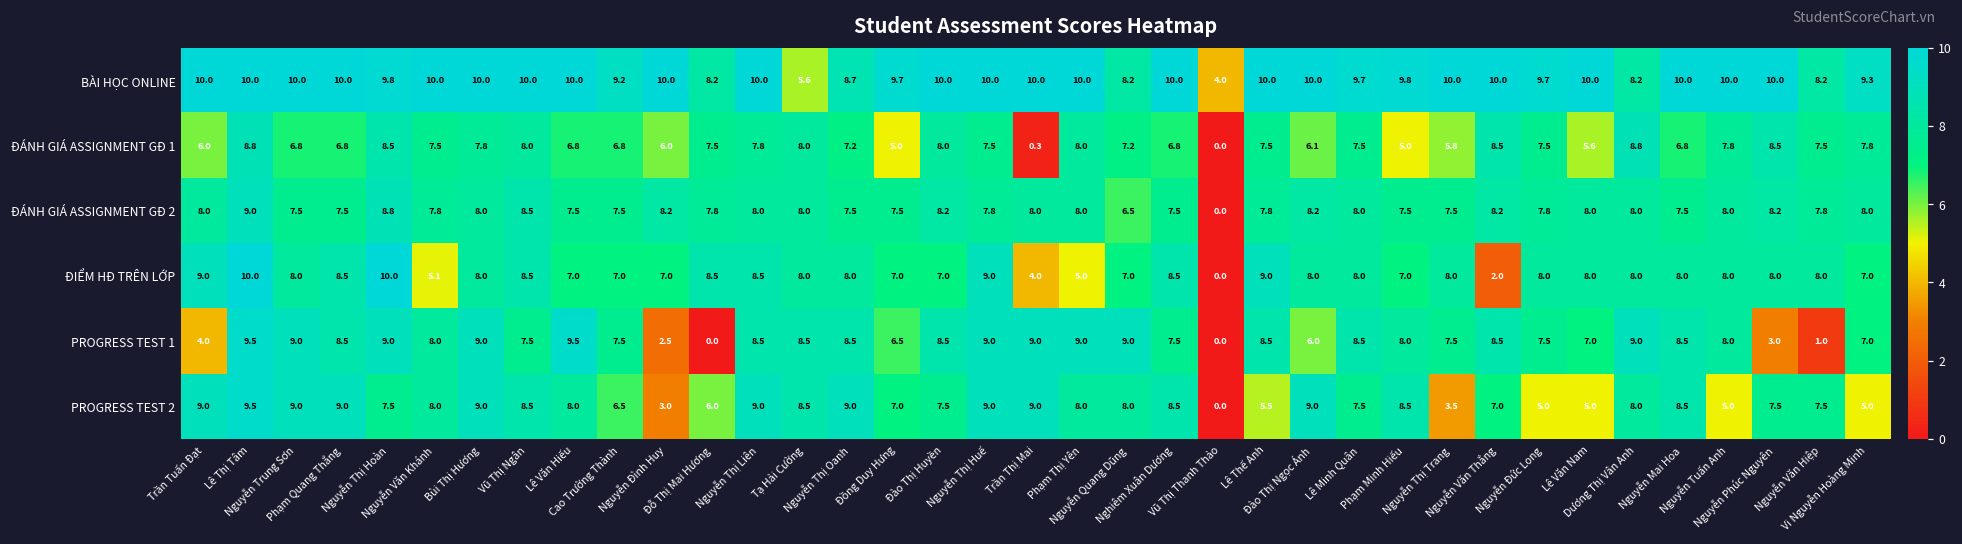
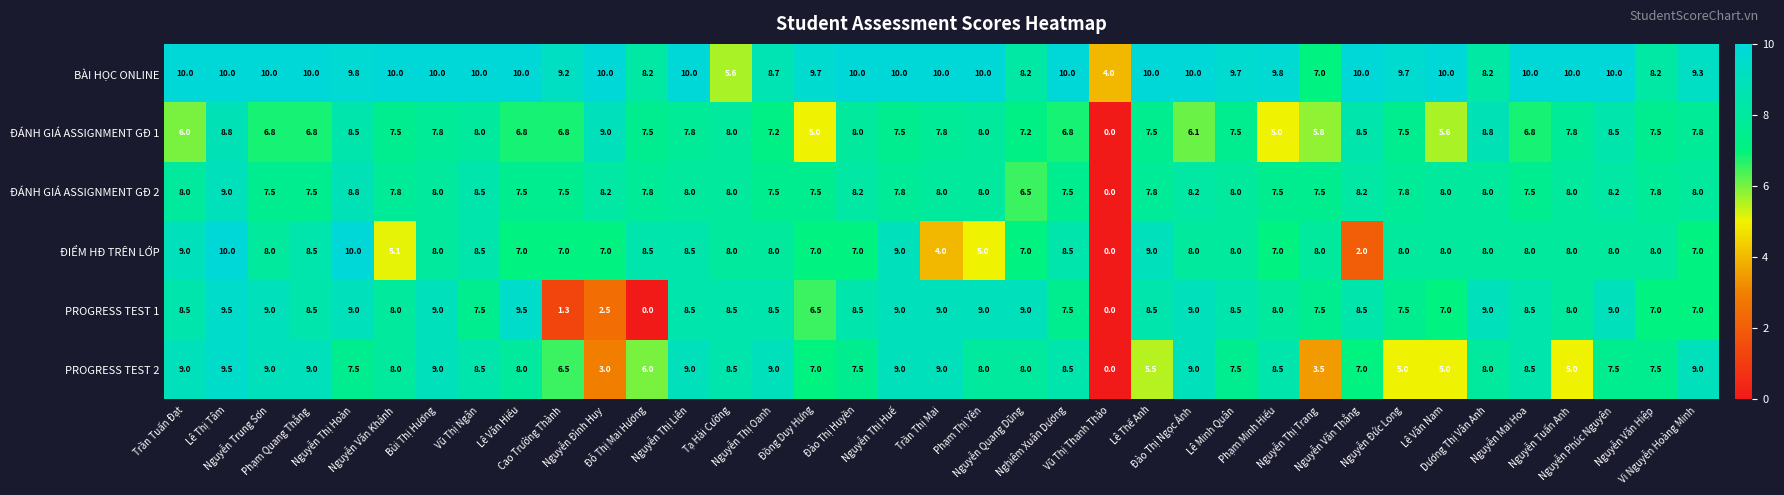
  {
    "BÀI HỌC ONLINE": {
      "Trần Tuấn Đạt": 10.0,
      "Lê Thị Tâm": 10.0,
      "Nguyễn Trung Sơn": 10.0,
      "Phạm Quang Thắng": 10.0,
      "Nguyễn Thị Hoàn": 9.8,
      "Nguyễn Văn Khánh": 10.0,
      "Bùi Thị Hương": 10.0,
      "Vũ Thị Ngân": 10.0,
      "Lê Văn Hiếu": 10.0,
      "Cao Trường Thành": 9.2,
      "Nguyễn Đình Huy": 10.0,
      "Đỗ Thị Mai Hương": 8.2,
      "Nguyễn Thị Liên": 10.0,
      "Tạ Hải Cường": 5.6,
      "Nguyễn Thị Oanh": 8.7,
      "Đồng Duy Hưng": 9.7,
      "Đào Thị Huyền": 10.0,
      "Nguyễn Thị Huế": 10.0,
      "Trần Thị Mai": 10.0,
      "Phạm Thị Yên": 10.0,
      "Nguyễn Quang Dũng": 8.2,
      "Nghiêm Xuân Dương": 10.0,
      "Vũ Thị Thanh Thảo": 4.0,
      "Lê Thế Anh": 10.0,
      "Đào Thị Ngọc Ánh": 10.0,
      "Lê Minh Quân": 9.7,
      "Phạm Minh Hiếu": 9.8,
-     "Nguyễn Thị Trang": 10.0,
+     "Nguyễn Thị Trang": 7.0,
      "Nguyễn Văn Thắng": 10.0,
      "Nguyễn Đức Long": 9.7,
      "Lê Văn Nam": 10.0,
      "Dương Thị Vân Anh": 8.2,
      "Nguyễn Mai Hoa": 10.0,
      "Nguyễn Tuấn Anh": 10.0,
      "Nguyễn Phúc Nguyên": 10.0,
      "Nguyễn Văn Hiệp": 8.2,
      "Vi Nguyễn Hoàng Minh": 9.3
    },
    "ĐÁNH GIÁ ASSIGNMENT GĐ 1": {
      "Trần Tuấn Đạt": 6.0,
      "Lê Thị Tâm": 8.8,
      "Nguyễn Trung Sơn": 6.8,
      "Phạm Quang Thắng": 6.8,
      "Nguyễn Thị Hoàn": 8.5,
      "Nguyễn Văn Khánh": 7.5,
      "Bùi Thị Hương": 7.8,
      "Vũ Thị Ngân": 8.0,
      "Lê Văn Hiếu": 6.8,
      "Cao Trường Thành": 6.8,
-     "Nguyễn Đình Huy": 6.0,
+     "Nguyễn Đình Huy": 9.0,
      "Đỗ Thị Mai Hương": 7.5,
      "Nguyễn Thị Liên": 7.8,
      "Tạ Hải Cường": 8.0,
      "Nguyễn Thị Oanh": 7.2,
      "Đồng Duy Hưng": 5.0,
      "Đào Thị Huyền": 8.0,
      "Nguyễn Thị Huế": 7.5,
-     "Trần Thị Mai": 0.3,
+     "Trần Thị Mai": 7.8,
      "Phạm Thị Yên": 8.0,
      "Nguyễn Quang Dũng": 7.2,
      "Nghiêm Xuân Dương": 6.8,
      "Vũ Thị Thanh Thảo": 0.0,
      "Lê Thế Anh": 7.5,
      "Đào Thị Ngọc Ánh": 6.1,
      "Lê Minh Quân": 7.5,
      "Phạm Minh Hiếu": 5.0,
      "Nguyễn Thị Trang": 5.8,
      "Nguyễn Văn Thắng": 8.5,
      "Nguyễn Đức Long": 7.5,
      "Lê Văn Nam": 5.6,
      "Dương Thị Vân Anh": 8.8,
      "Nguyễn Mai Hoa": 6.8,
      "Nguyễn Tuấn Anh": 7.8,
      "Nguyễn Phúc Nguyên": 8.5,
      "Nguyễn Văn Hiệp": 7.5,
      "Vi Nguyễn Hoàng Minh": 7.8
    },
    "PROGRESS TEST 1": {
-     "Trần Tuấn Đạt": 4.0,
+     "Trần Tuấn Đạt": 8.5,
      "Lê Thị Tâm": 9.5,
      "Nguyễn Trung Sơn": 9.0,
      "Phạm Quang Thắng": 8.5,
      "Nguyễn Thị Hoàn": 9.0,
      "Nguyễn Văn Khánh": 8.0,
      "Bùi Thị Hương": 9.0,
      "Vũ Thị Ngân": 7.5,
      "Lê Văn Hiếu": 9.5,
-     "Cao Trường Thành": 7.5,
+     "Cao Trường Thành": 1.3,
      "Nguyễn Đình Huy": 2.5,
      "Đỗ Thị Mai Hương": 0.0,
      "Nguyễn Thị Liên": 8.5,
      "Tạ Hải Cường": 8.5,
      "Nguyễn Thị Oanh": 8.5,
      "Đồng Duy Hưng": 6.5,
      "Đào Thị Huyền": 8.5,
      "Nguyễn Thị Huế": 9.0,
      "Trần Thị Mai": 9.0,
      "Phạm Thị Yên": 9.0,
      "Nguyễn Quang Dũng": 9.0,
      "Nghiêm Xuân Dương": 7.5,
      "Vũ Thị Thanh Thảo": 0.0,
      "Lê Thế Anh": 8.5,
-     "Đào Thị Ngọc Ánh": 6.0,
+     "Đào Thị Ngọc Ánh": 9.0,
      "Lê Minh Quân": 8.5,
      "Phạm Minh Hiếu": 8.0,
      "Nguyễn Thị Trang": 7.5,
      "Nguyễn Văn Thắng": 8.5,
      "Nguyễn Đức Long": 7.5,
      "Lê Văn Nam": 7.0,
      "Dương Thị Vân Anh": 9.0,
      "Nguyễn Mai Hoa": 8.5,
      "Nguyễn Tuấn Anh": 8.0,
-     "Nguyễn Phúc Nguyên": 3.0,
-     "Nguyễn Văn Hiệp": 1.0,
+     "Nguyễn Phúc Nguyên": 9.0,
+     "Nguyễn Văn Hiệp": 7.0,
      "Vi Nguyễn Hoàng Minh": 7.0
    },
    "PROGRESS TEST 2": {
      "Trần Tuấn Đạt": 9.0,
      "Lê Thị Tâm": 9.5,
      "Nguyễn Trung Sơn": 9.0,
      "Phạm Quang Thắng": 9.0,
      "Nguyễn Thị Hoàn": 7.5,
      "Nguyễn Văn Khánh": 8.0,
      "Bùi Thị Hương": 9.0,
      "Vũ Thị Ngân": 8.5,
      "Lê Văn Hiếu": 8.0,
      "Cao Trường Thành": 6.5,
      "Nguyễn Đình Huy": 3.0,
      "Đỗ Thị Mai Hương": 6.0,
      "Nguyễn Thị Liên": 9.0,
      "Tạ Hải Cường": 8.5,
      "Nguyễn Thị Oanh": 9.0,
      "Đồng Duy Hưng": 7.0,
      "Đào Thị Huyền": 7.5,
      "Nguyễn Thị Huế": 9.0,
      "Trần Thị Mai": 9.0,
      "Phạm Thị Yên": 8.0,
      "Nguyễn Quang Dũng": 8.0,
      "Nghiêm Xuân Dương": 8.5,
      "Vũ Thị Thanh Thảo": 0.0,
      "Lê Thế Anh": 5.5,
      "Đào Thị Ngọc Ánh": 9.0,
      "Lê Minh Quân": 7.5,
      "Phạm Minh Hiếu": 8.5,
      "Nguyễn Thị Trang": 3.5,
      "Nguyễn Văn Thắng": 7.0,
      "Nguyễn Đức Long": 5.0,
      "Lê Văn Nam": 5.0,
      "Dương Thị Vân Anh": 8.0,
      "Nguyễn Mai Hoa": 8.5,
      "Nguyễn Tuấn Anh": 5.0,
      "Nguyễn Phúc Nguyên": 7.5,
      "Nguyễn Văn Hiệp": 7.5,
-     "Vi Nguyễn Hoàng Minh": 5.0
+     "Vi Nguyễn Hoàng Minh": 9.0
    }
  }
